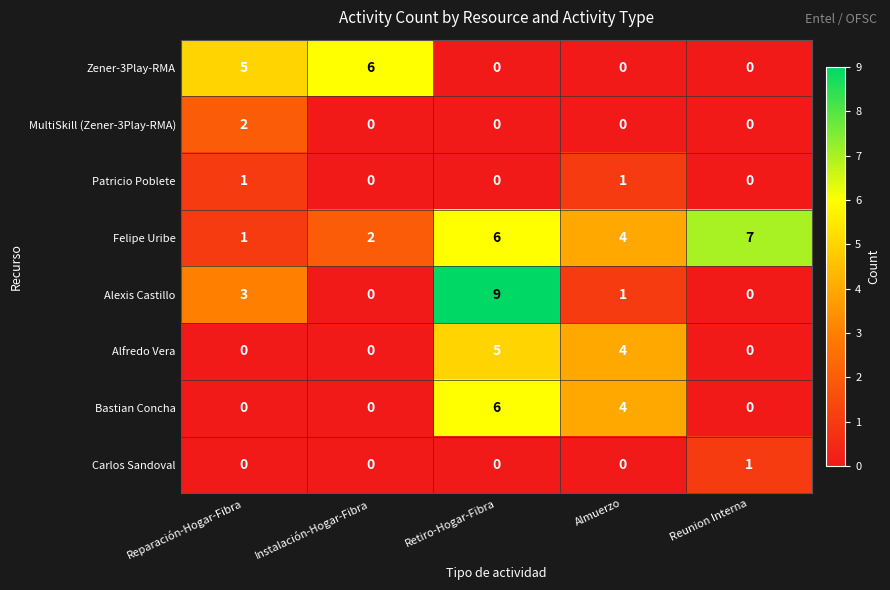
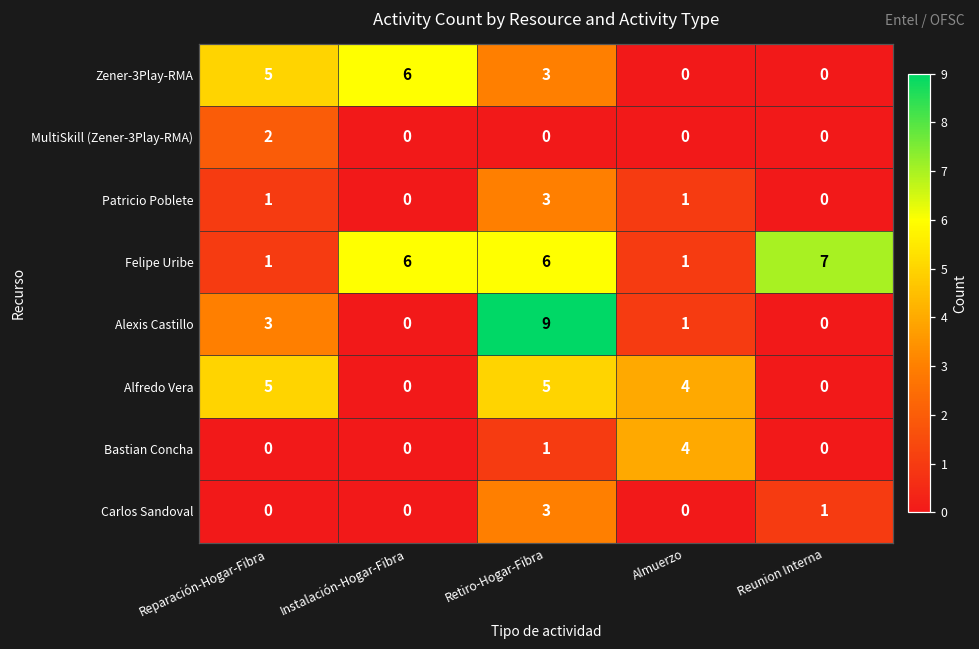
  {
    "Zener-3Play-RMA": {
      "Reparación-Hogar-Fibra": 5,
      "Instalación-Hogar-Fibra": 6,
-     "Retiro-Hogar-Fibra": 0,
+     "Retiro-Hogar-Fibra": 3,
      "Almuerzo": 0,
      "Reunion Interna": 0
    },
    "MultiSkill (Zener-3Play-RMA)": {
      "Reparación-Hogar-Fibra": 2,
      "Instalación-Hogar-Fibra": 0,
      "Retiro-Hogar-Fibra": 0,
      "Almuerzo": 0,
      "Reunion Interna": 0
    },
    "Patricio Poblete": {
      "Reparación-Hogar-Fibra": 1,
      "Instalación-Hogar-Fibra": 0,
-     "Retiro-Hogar-Fibra": 0,
+     "Retiro-Hogar-Fibra": 3,
      "Almuerzo": 1,
      "Reunion Interna": 0
    },
    "Felipe Uribe": {
      "Reparación-Hogar-Fibra": 1,
-     "Instalación-Hogar-Fibra": 2,
+     "Instalación-Hogar-Fibra": 6,
      "Retiro-Hogar-Fibra": 6,
-     "Almuerzo": 4,
+     "Almuerzo": 1,
      "Reunion Interna": 7
    },
    "Alexis Castillo": {
      "Reparación-Hogar-Fibra": 3,
      "Instalación-Hogar-Fibra": 0,
      "Retiro-Hogar-Fibra": 9,
      "Almuerzo": 1,
      "Reunion Interna": 0
    },
    "Alfredo Vera": {
-     "Reparación-Hogar-Fibra": 0,
+     "Reparación-Hogar-Fibra": 5,
      "Instalación-Hogar-Fibra": 0,
      "Retiro-Hogar-Fibra": 5,
      "Almuerzo": 4,
      "Reunion Interna": 0
    },
    "Bastian Concha": {
      "Reparación-Hogar-Fibra": 0,
      "Instalación-Hogar-Fibra": 0,
-     "Retiro-Hogar-Fibra": 6,
+     "Retiro-Hogar-Fibra": 1,
      "Almuerzo": 4,
      "Reunion Interna": 0
    },
    "Carlos Sandoval": {
      "Reparación-Hogar-Fibra": 0,
      "Instalación-Hogar-Fibra": 0,
-     "Retiro-Hogar-Fibra": 0,
+     "Retiro-Hogar-Fibra": 3,
      "Almuerzo": 0,
      "Reunion Interna": 1
    }
  }
